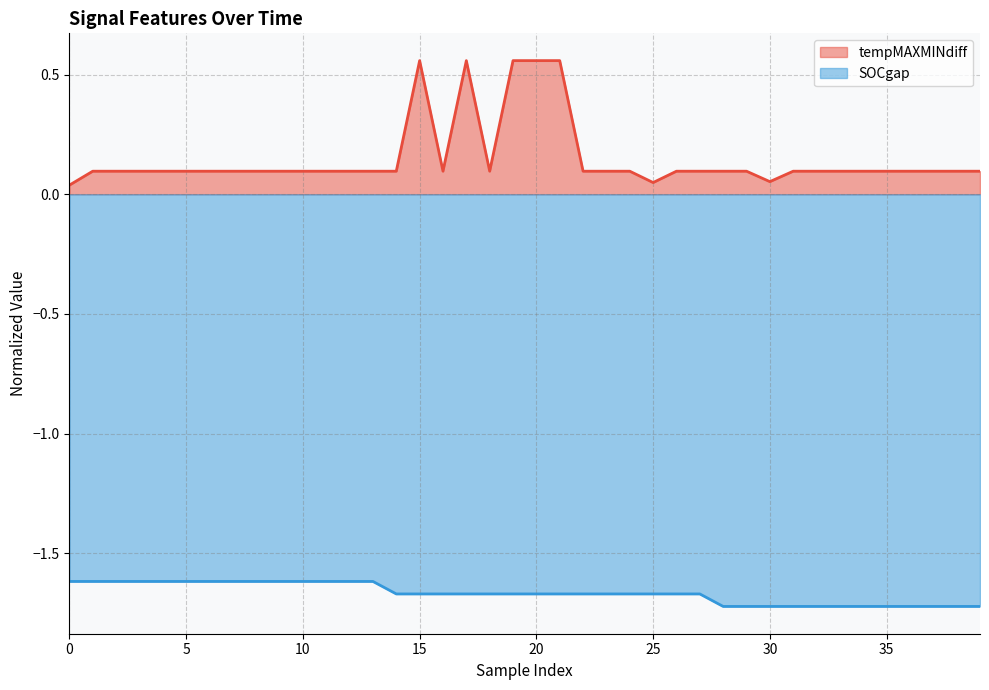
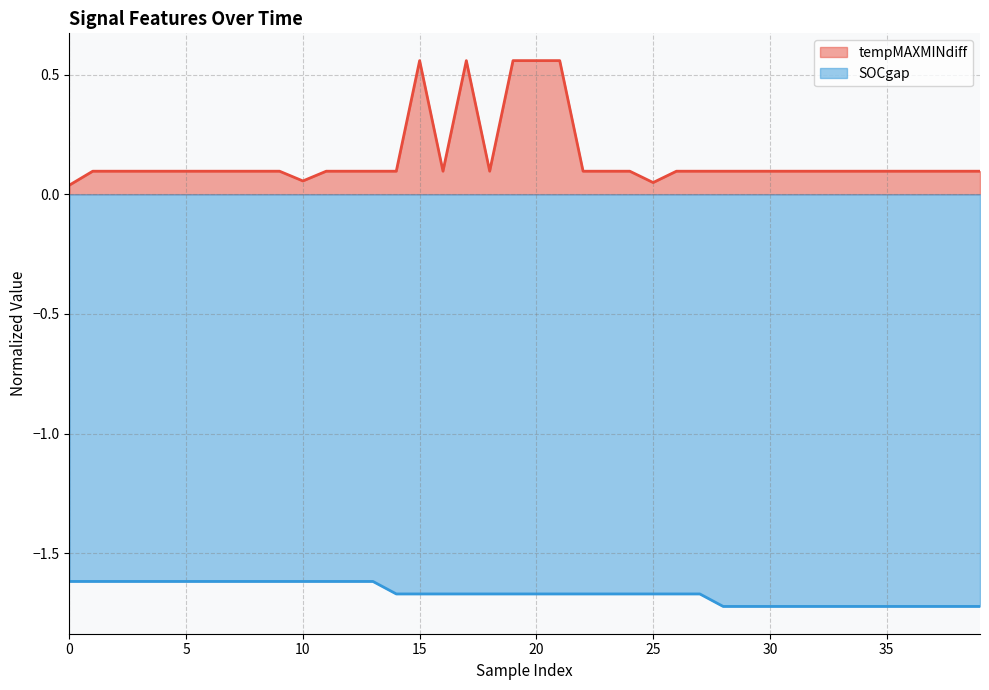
  {
    "tempMAXMINdiff": {
      "0": 0.04,
      "5": 0.10,
-     "10": 0.10,
+     "10": 0.06,
      "15": 0.56,
      "20": 0.56,
      "25": 0.05,
-     "30": 0.05,
+     "30": 0.10,
      "35": 0.10
    }
  }
